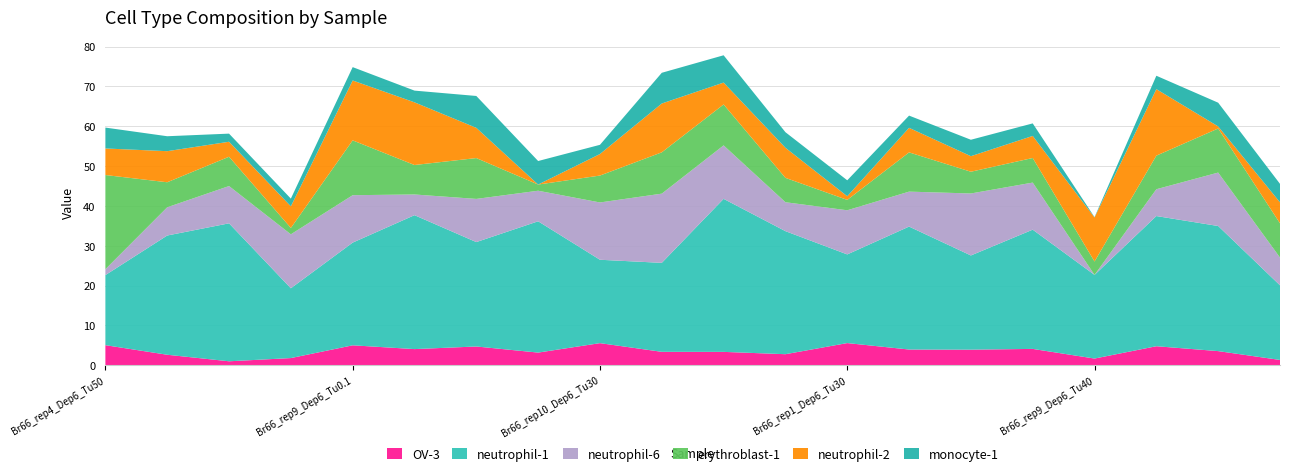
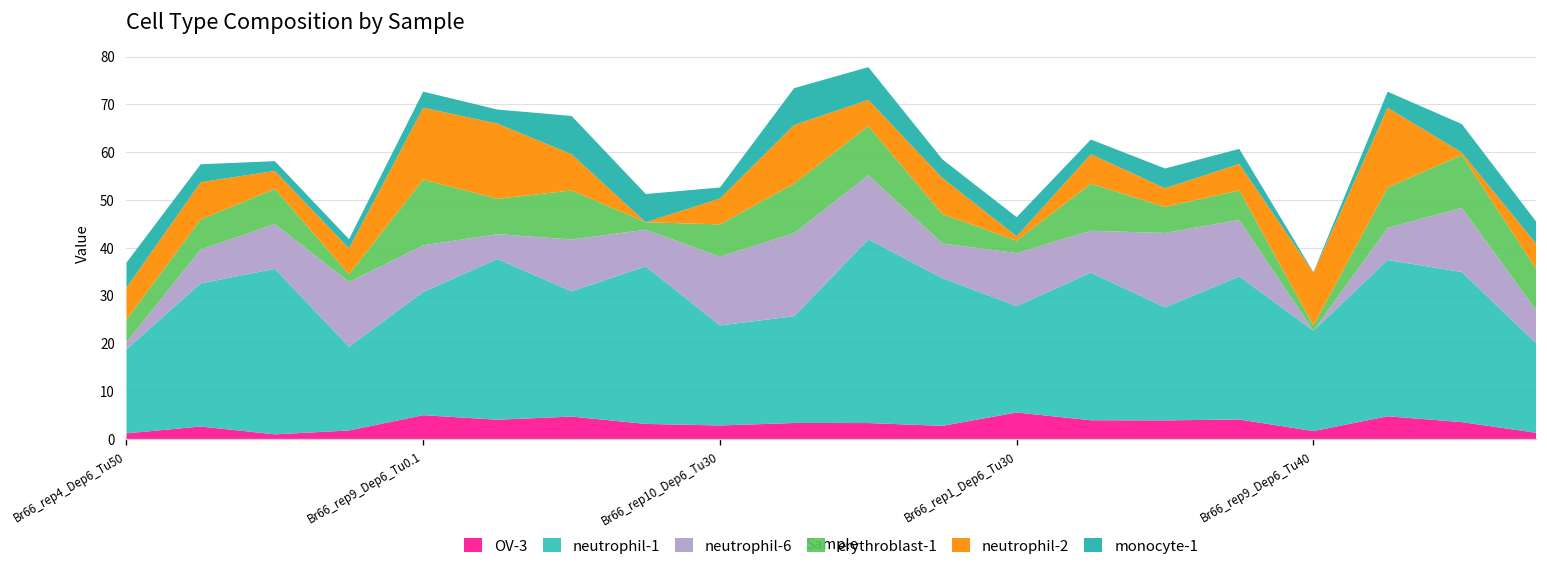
  {
    "OV-3": {
-     "Br66_rep4_Dep6_Tu50": 5,
+     "Br66_rep4_Dep6_Tu50": 1,
      "Br66_rep9_Dep6_Tu0.1": 5,
-     "Br66_rep10_Dep6_Tu30": 6,
+     "Br66_rep10_Dep6_Tu30": 3,
      "Br66_rep1_Dep6_Tu30": 6,
      "Br66_rep9_Dep6_Tu40": 2
    },
    "neutrophil-6": {
      "Br66_rep4_Dep6_Tu50": 1,
-     "Br66_rep9_Dep6_Tu0.1": 12,
+     "Br66_rep9_Dep6_Tu0.1": 10,
      "Br66_rep10_Dep6_Tu30": 14,
      "Br66_rep1_Dep6_Tu30": 11
    },
    "erythroblast-1": {
-     "Br66_rep4_Dep6_Tu50": 24,
+     "Br66_rep4_Dep6_Tu50": 5,
      "Br66_rep9_Dep6_Tu0.1": 14,
      "Br66_rep10_Dep6_Tu30": 7,
      "Br66_rep1_Dep6_Tu30": 3,
-     "Br66_rep9_Dep6_Tu40": 3
+     "Br66_rep9_Dep6_Tu40": 1
    },
    "neutrophil-2": {
      "Br66_rep4_Dep6_Tu50": 7,
      "Br66_rep9_Dep6_Tu0.1": 15,
      "Br66_rep10_Dep6_Tu30": 5,
      "Br66_rep1_Dep6_Tu30": 1
    }
  }
